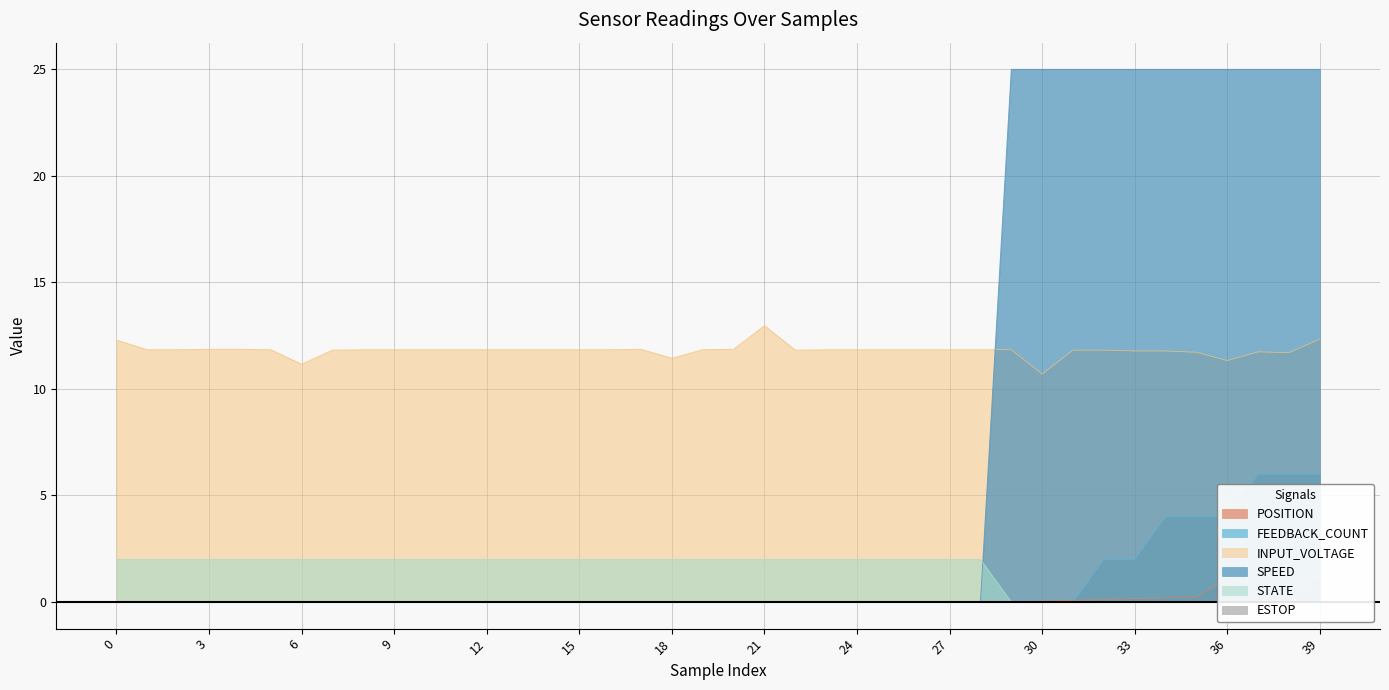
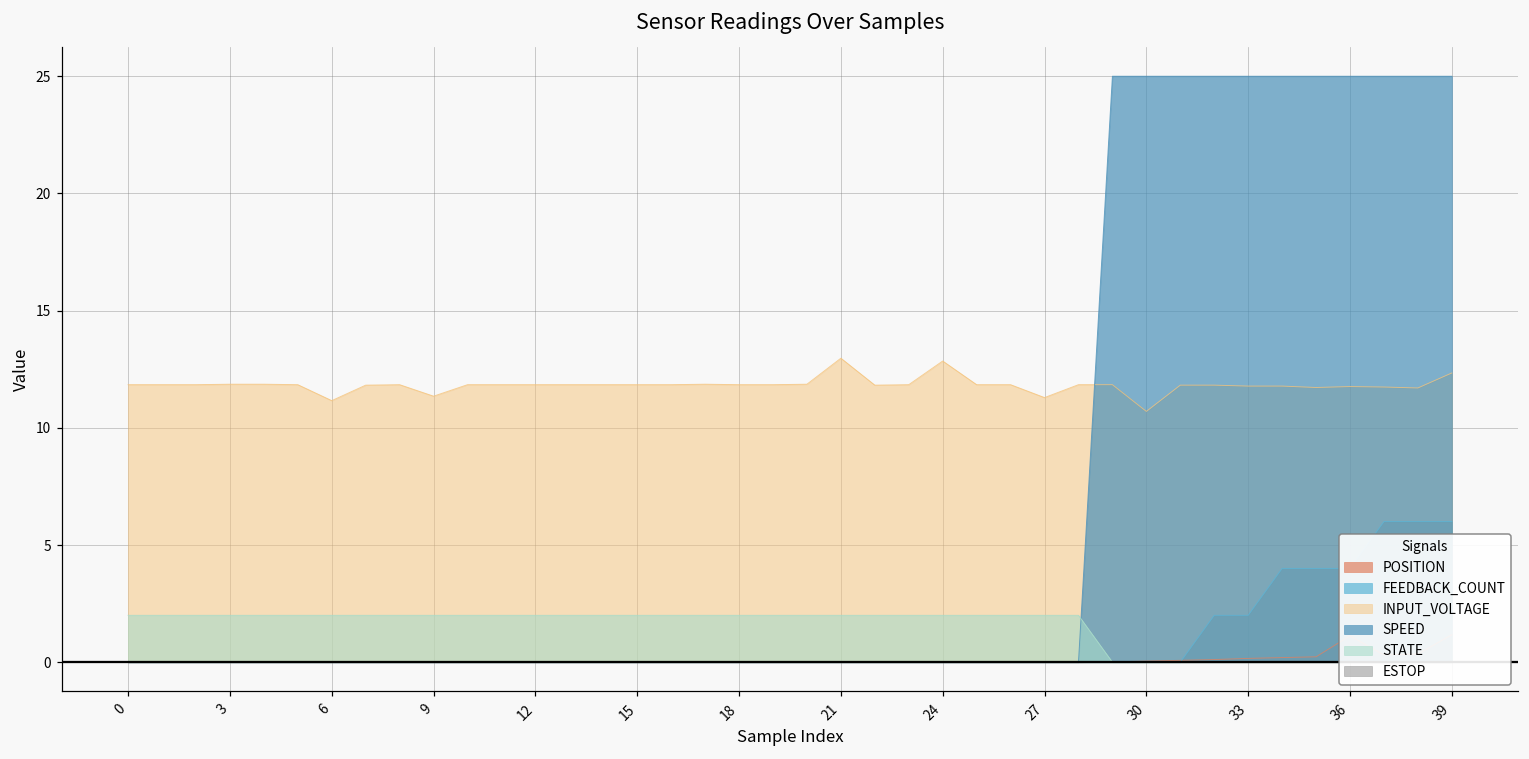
  {
    "POSITION": {
      "33": 0.2
    },
    "INPUT_VOLTAGE": {
-     "0": 12.3,
+     "0": 11.8,
      "3": 11.9,
      "6": 11.2,
-     "9": 11.8,
+     "9": 11.4,
      "12": 11.8,
      "15": 11.8,
-     "18": 11.4,
+     "18": 11.8,
      "21": 13.0,
-     "24": 11.8,
-     "27": 11.8,
+     "24": 12.9,
+     "27": 11.3,
      "30": 10.7,
      "33": 11.8,
-     "36": 11.3,
+     "36": 11.8,
      "39": 12.3
    },
    "STATE": {
      "0": 2.0,
      "3": 2.0,
      "6": 2.0,
      "9": 2.0,
      "12": 2.0,
      "15": 2.0,
      "18": 2.0,
      "21": 2.0,
      "24": 2.0,
      "27": 2.0
    }
  }
